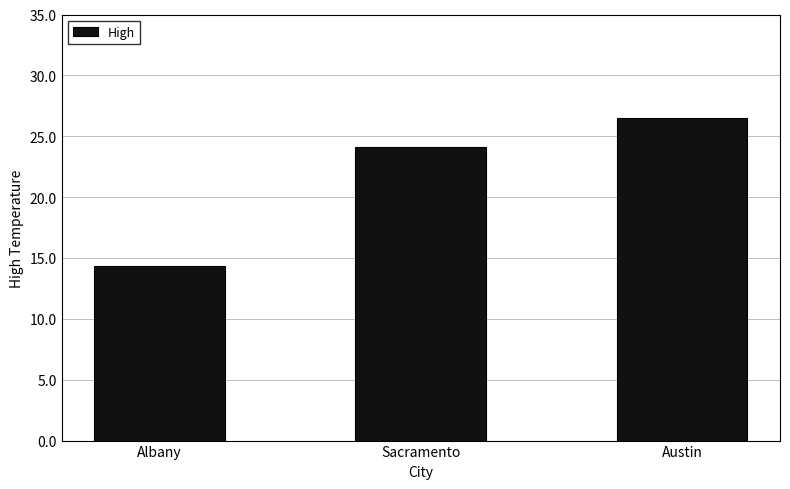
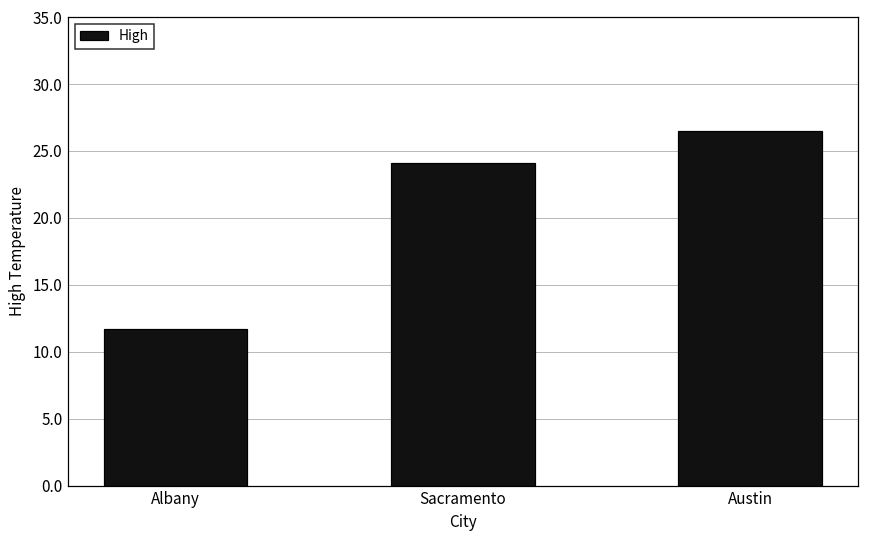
  {
-   "Albany": 14.3,
+   "Albany": 11.7,
    "Sacramento": 24.1,
    "Austin": 26.5
  }
